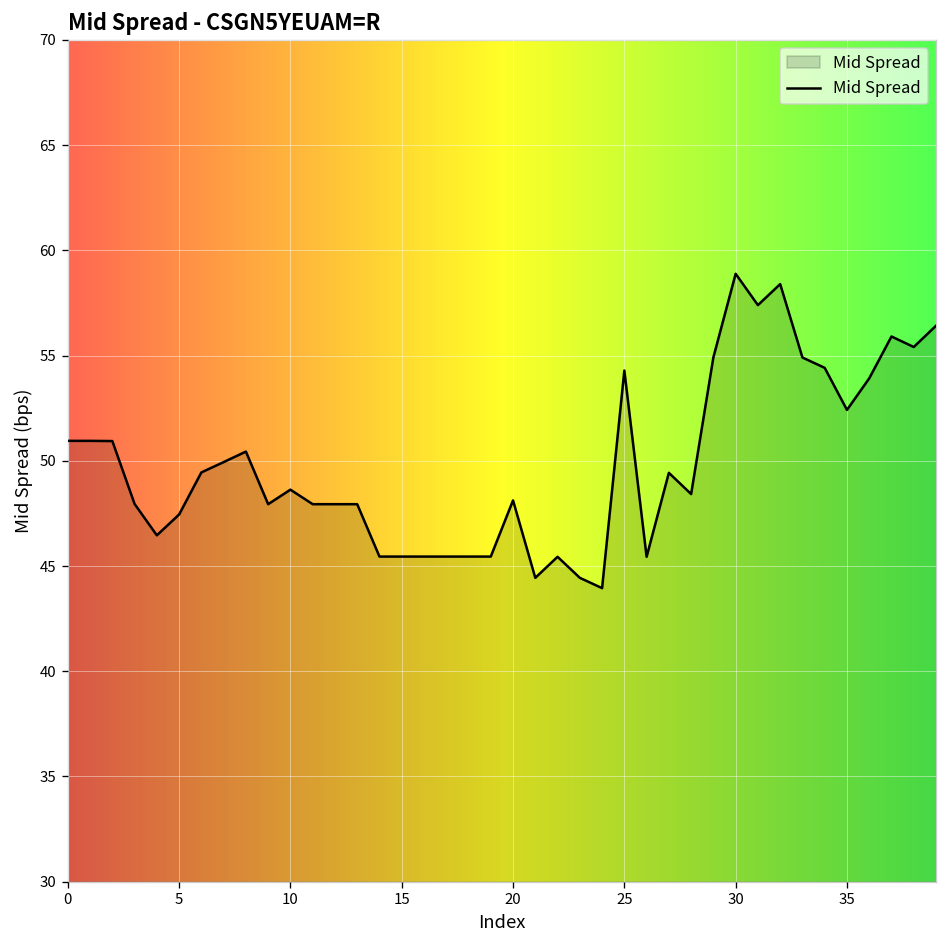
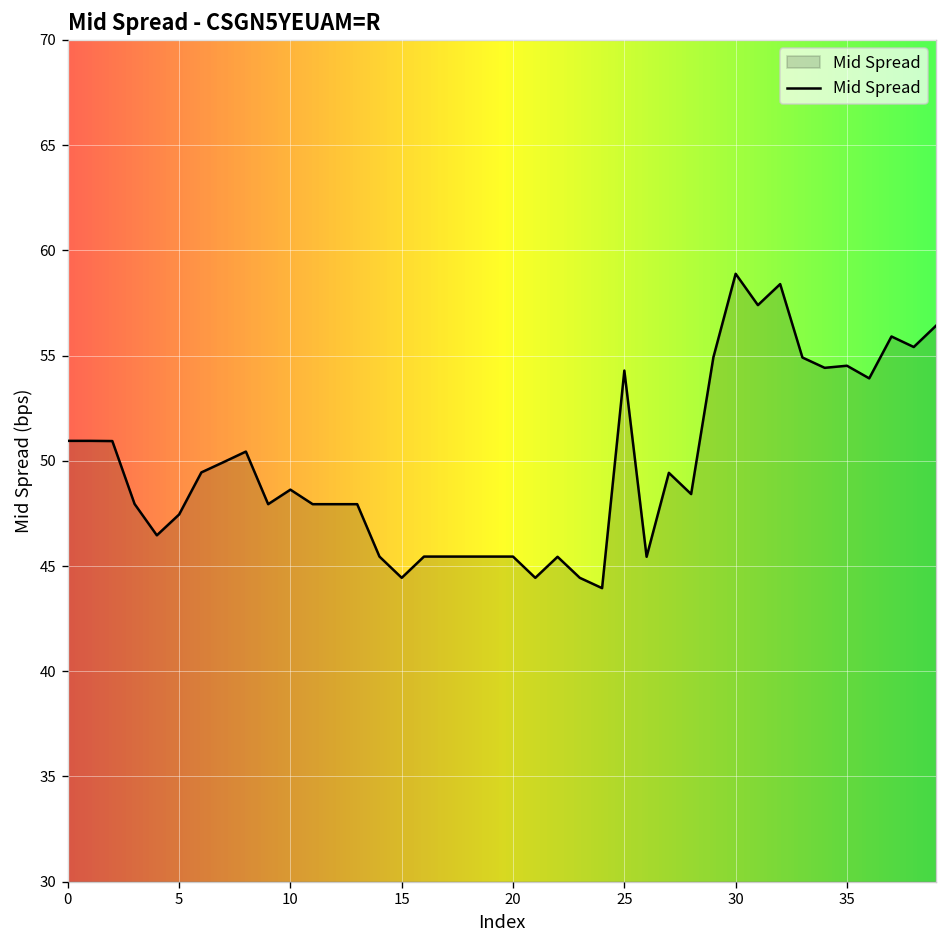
  {
    "0": 51.0,
    "5": 47.5,
    "10": 48.6,
-   "15": 45.5,
-   "20": 48.1,
+   "15": 44.4,
+   "20": 45.5,
    "25": 54.3,
    "30": 58.9,
-   "35": 52.4
+   "35": 54.5
  }
